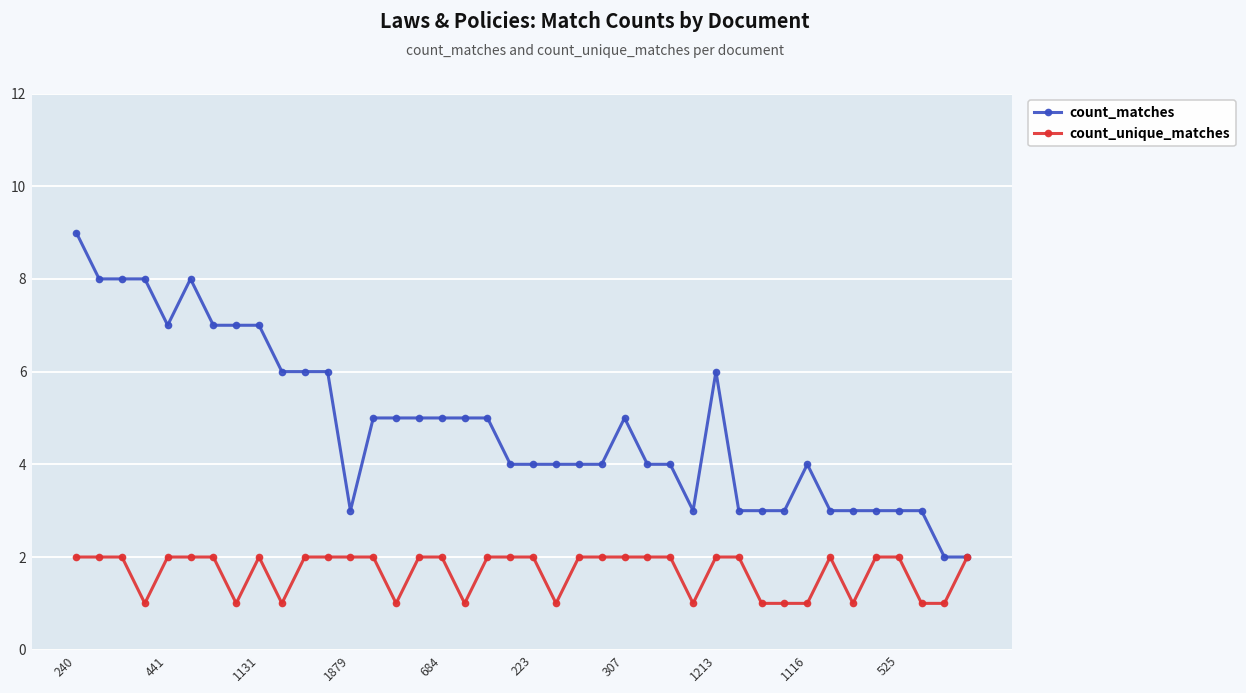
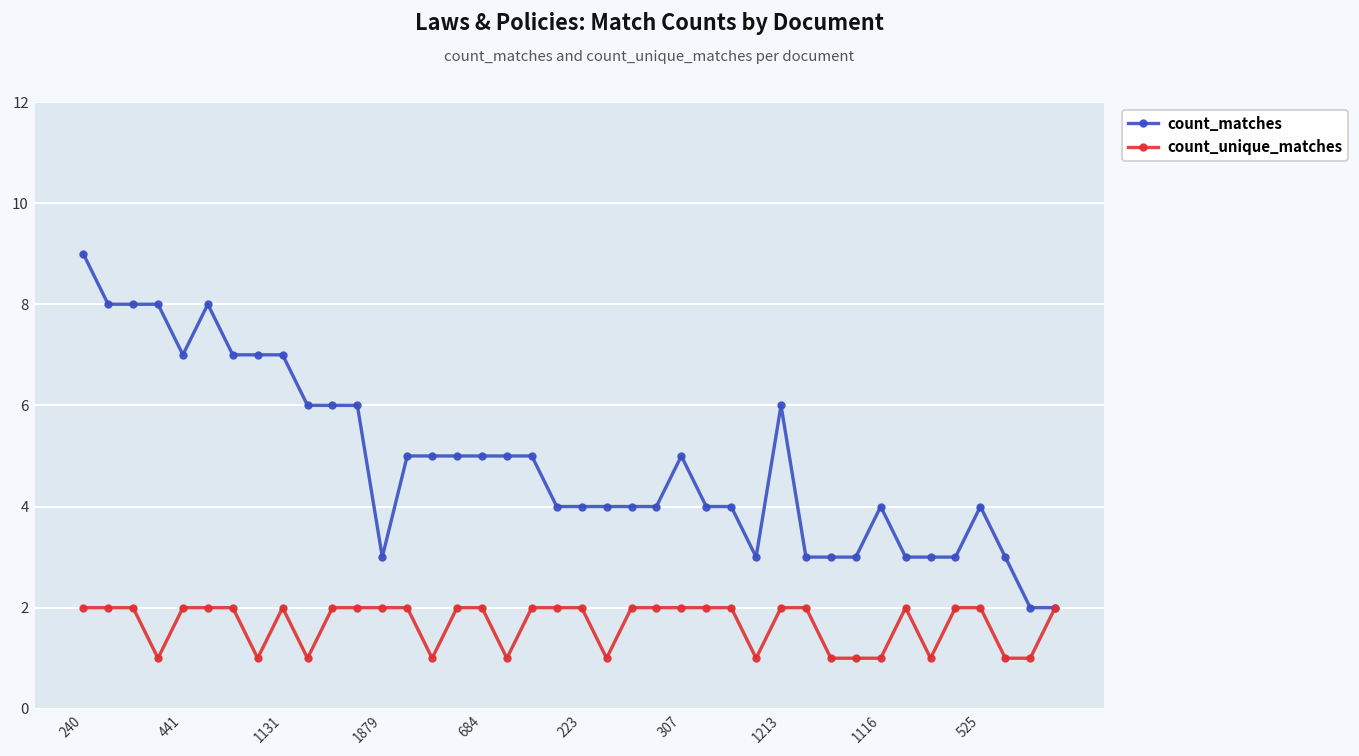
  {
    "count_matches": {
      "240": 9,
      "441": 7,
      "1131": 7,
      "1879": 3,
      "684": 5,
      "223": 4,
      "307": 5,
      "1213": 6,
      "1116": 4,
-     "525": 3
+     "525": 4
    },
    "count_unique_matches": {
      "240": 2,
      "441": 2,
      "1131": 2,
      "1879": 2,
      "684": 2,
      "223": 2,
      "307": 2,
      "1213": 2,
      "1116": 1,
      "525": 2
    }
  }
